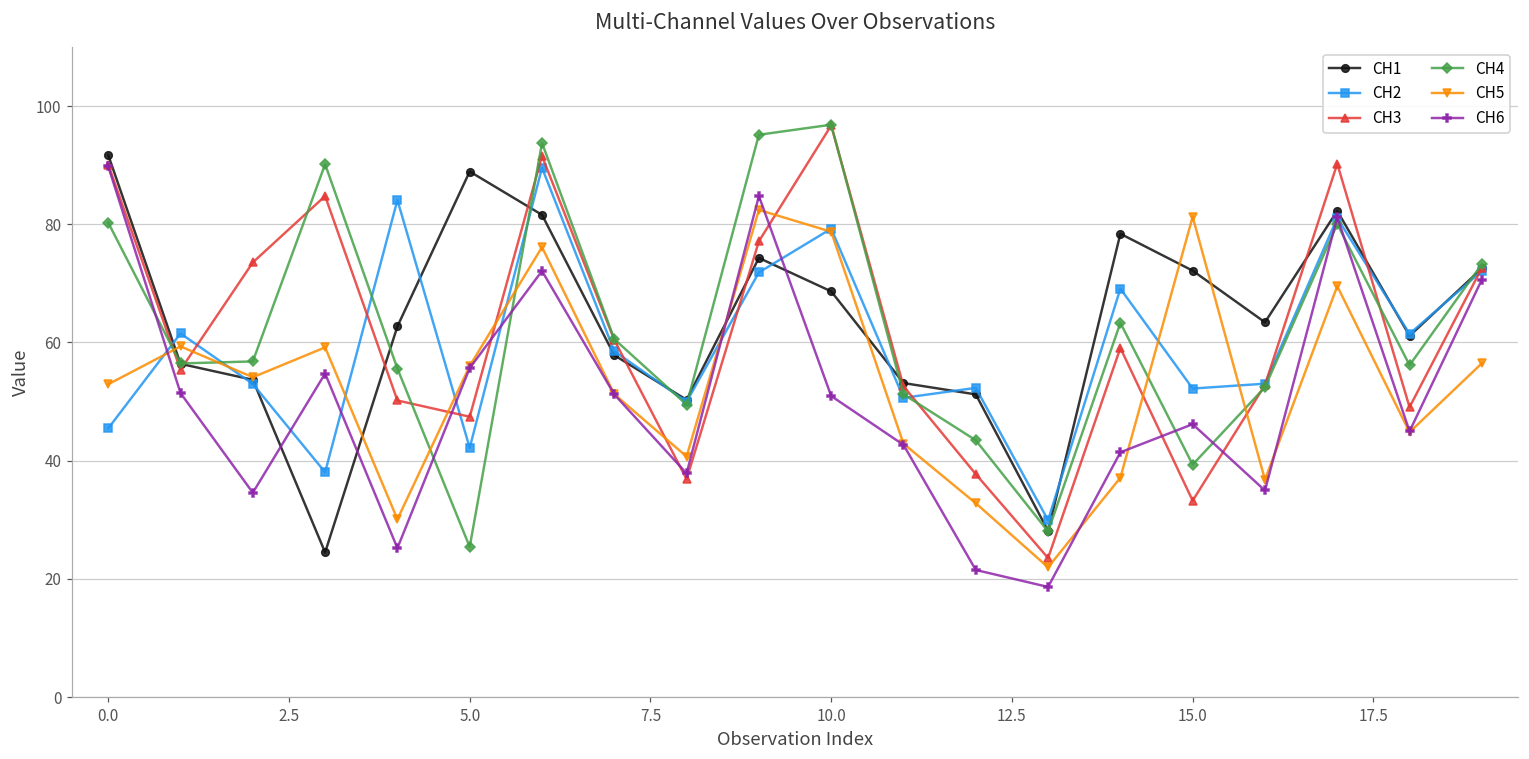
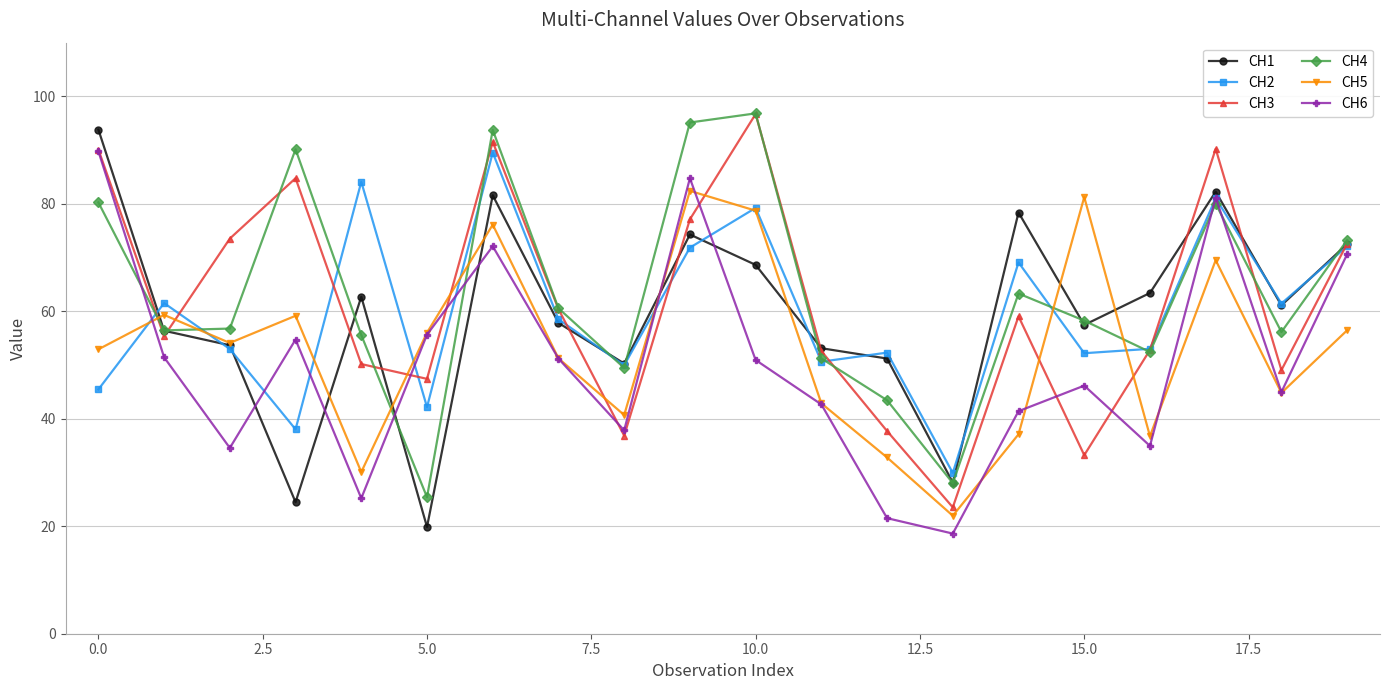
  {
    "CH1": {
-     "0.0": 92,
-     "5.0": 89,
+     "0.0": 94,
+     "5.0": 20,
      "10.0": 69,
-     "15.0": 72
+     "15.0": 57
    },
    "CH2": {
      "0.0": 45,
      "5.0": 42,
      "10.0": 79,
      "15.0": 52
    },
    "CH3": {
      "5.0": 47,
      "15.0": 33
    },
    "CH4": {
      "0.0": 80,
      "5.0": 25,
-     "15.0": 39
+     "15.0": 58
    },
    "CH5": {
      "0.0": 53,
      "10.0": 79,
      "15.0": 81
    },
    "CH6": {
      "10.0": 51,
      "15.0": 46
    }
  }
